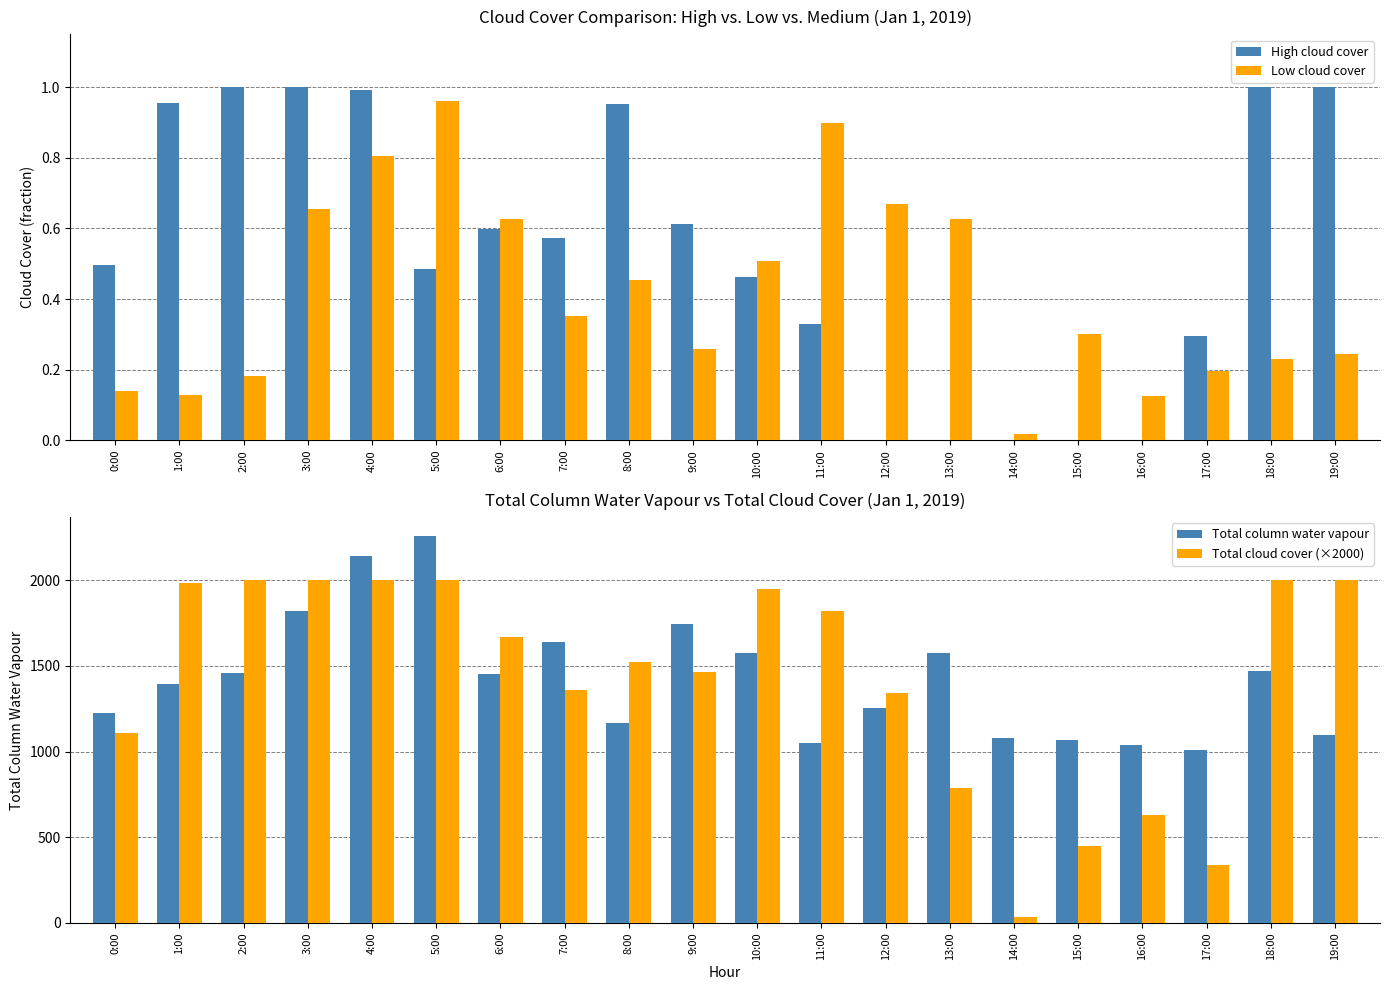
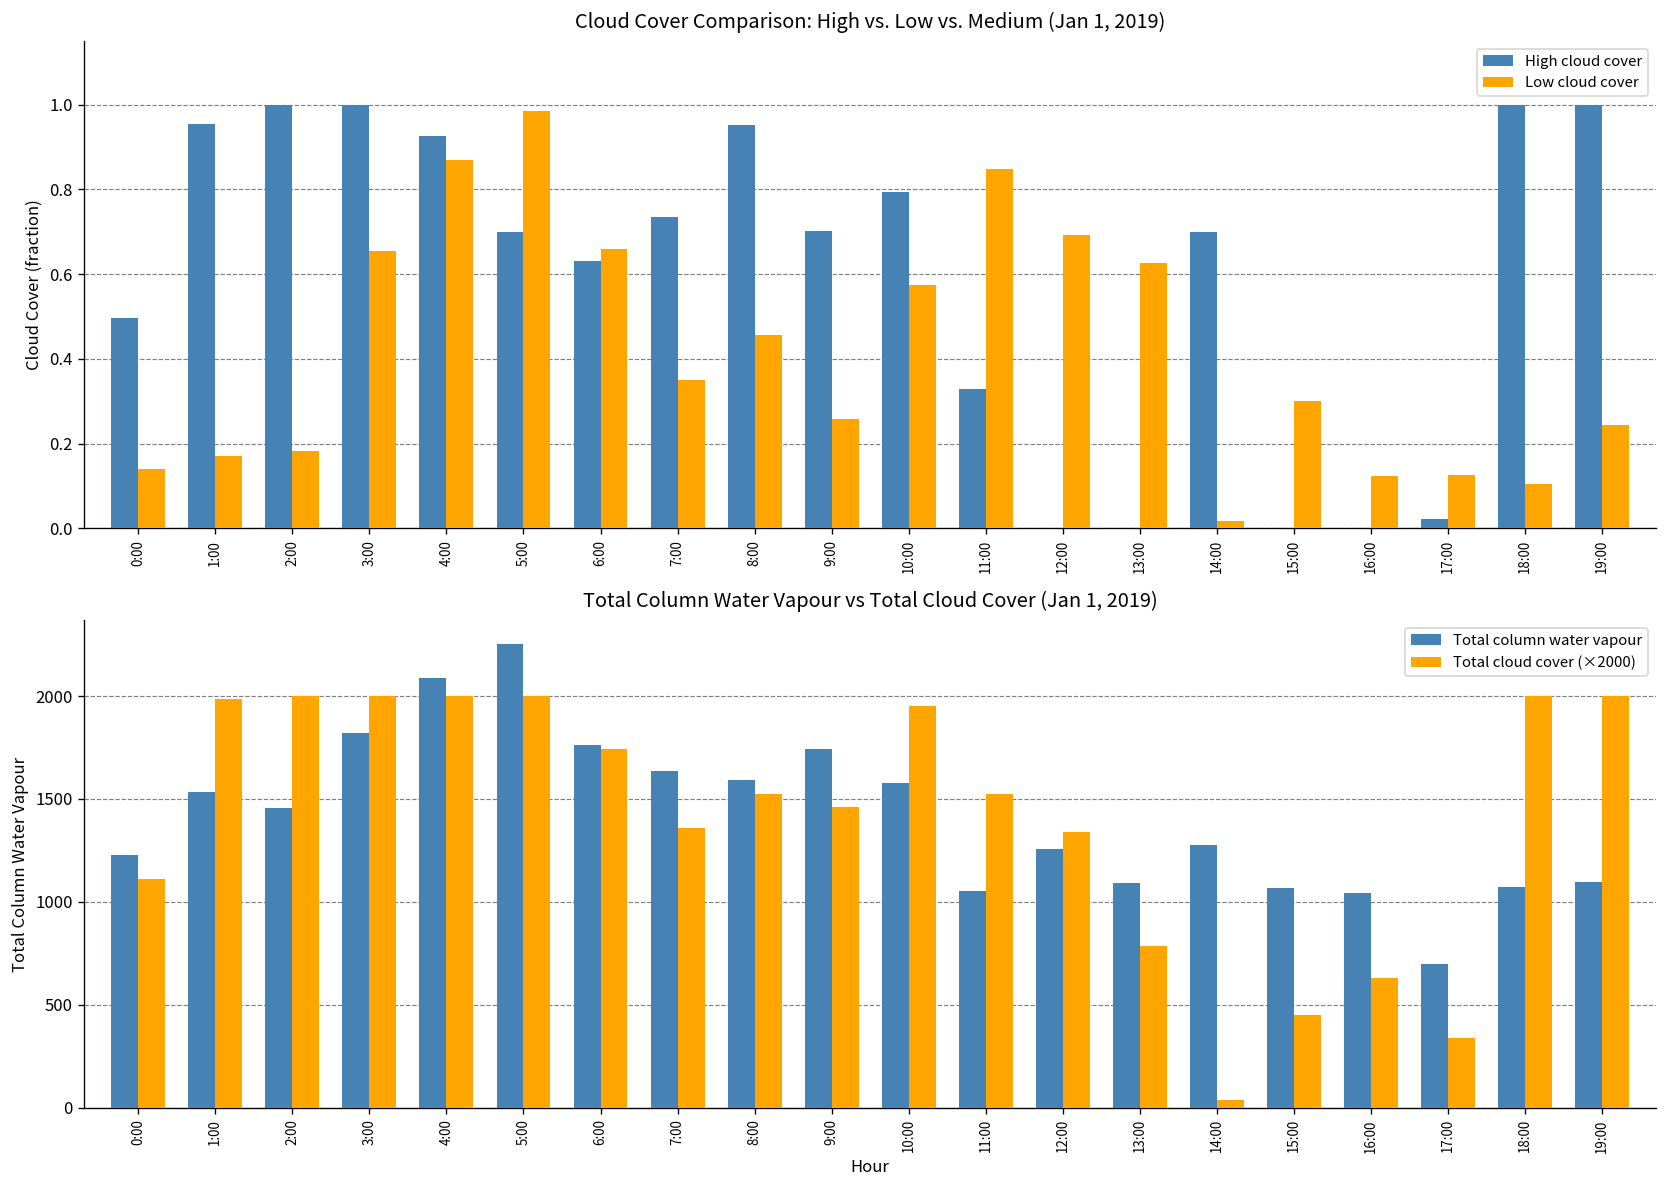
  {
    "Cloud Cover Comparison: High vs. Low vs. Medium (Jan 1, 2019)": {
      "High cloud cover": {
        "0:00": 0.50,
        "1:00": 0.96,
        "2:00": 1.00,
        "3:00": 1.00,
-       "4:00": 0.99,
-       "5:00": 0.48,
-       "6:00": 0.60,
-       "7:00": 0.57,
+       "4:00": 0.93,
+       "5:00": 0.70,
+       "6:00": 0.63,
+       "7:00": 0.73,
        "8:00": 0.95,
-       "9:00": 0.61,
-       "10:00": 0.46,
+       "9:00": 0.70,
+       "10:00": 0.79,
        "11:00": 0.33,
        "12:00": 0.00,
        "13:00": 0.00,
-       "14:00": 0.0,
+       "14:00": 0.7,
        "15:00": 0.00,
        "16:00": 0.00,
-       "17:00": 0.30,
+       "17:00": 0.02,
        "18:00": 1.00,
        "19:00": 1.00
      },
      "Low cloud cover": {
        "0:00": 0.14,
-       "1:00": 0.13,
+       "1:00": 0.17,
        "2:00": 0.18,
        "3:00": 0.65,
-       "4:00": 0.81,
-       "5:00": 0.96,
-       "6:00": 0.63,
+       "4:00": 0.87,
+       "5:00": 0.99,
+       "6:00": 0.66,
        "7:00": 0.35,
        "8:00": 0.46,
        "9:00": 0.26,
-       "10:00": 0.51,
-       "11:00": 0.90,
-       "12:00": 0.67,
+       "10:00": 0.57,
+       "11:00": 0.85,
+       "12:00": 0.69,
        "13:00": 0.63,
        "14:00": 0.02,
        "15:00": 0.30,
        "16:00": 0.12,
-       "17:00": 0.20,
-       "18:00": 0.23,
+       "17:00": 0.13,
+       "18:00": 0.10,
        "19:00": 0.24
      }
    },
    "Total Column Water Vapour vs Total Cloud Cover (Jan 1, 2019)": {
      "Total column water vapour": {
        "0:00": 1230,
-       "1:00": 1390,
+       "1:00": 1530,
        "2:00": 1460,
        "3:00": 1820,
-       "4:00": 2140,
+       "4:00": 2090,
        "5:00": 2250,
-       "6:00": 1450,
+       "6:00": 1760,
        "7:00": 1640,
-       "8:00": 1160,
+       "8:00": 1590,
        "9:00": 1740,
        "10:00": 1580,
        "11:00": 1050,
        "12:00": 1250,
-       "13:00": 1580,
-       "14:00": 1080,
+       "13:00": 1090,
+       "14:00": 1280,
        "15:00": 1070,
        "16:00": 1040,
-       "17:00": 1010,
-       "18:00": 1470,
+       "17:00": 700,
+       "18:00": 1070,
        "19:00": 1090
      },
      "Total cloud cover (×2000)": {
        "0:00": 1110,
        "1:00": 1980,
        "2:00": 2000,
        "3:00": 2000,
        "4:00": 2000,
        "5:00": 2000,
-       "6:00": 1670,
+       "6:00": 1740,
        "7:00": 1360,
        "8:00": 1520,
        "9:00": 1460,
        "10:00": 1950,
-       "11:00": 1820,
+       "11:00": 1530,
        "12:00": 1340,
        "13:00": 790,
        "14:00": 30,
        "15:00": 450,
        "16:00": 630,
        "17:00": 340,
        "18:00": 2000,
        "19:00": 2000
      }
    }
  }
